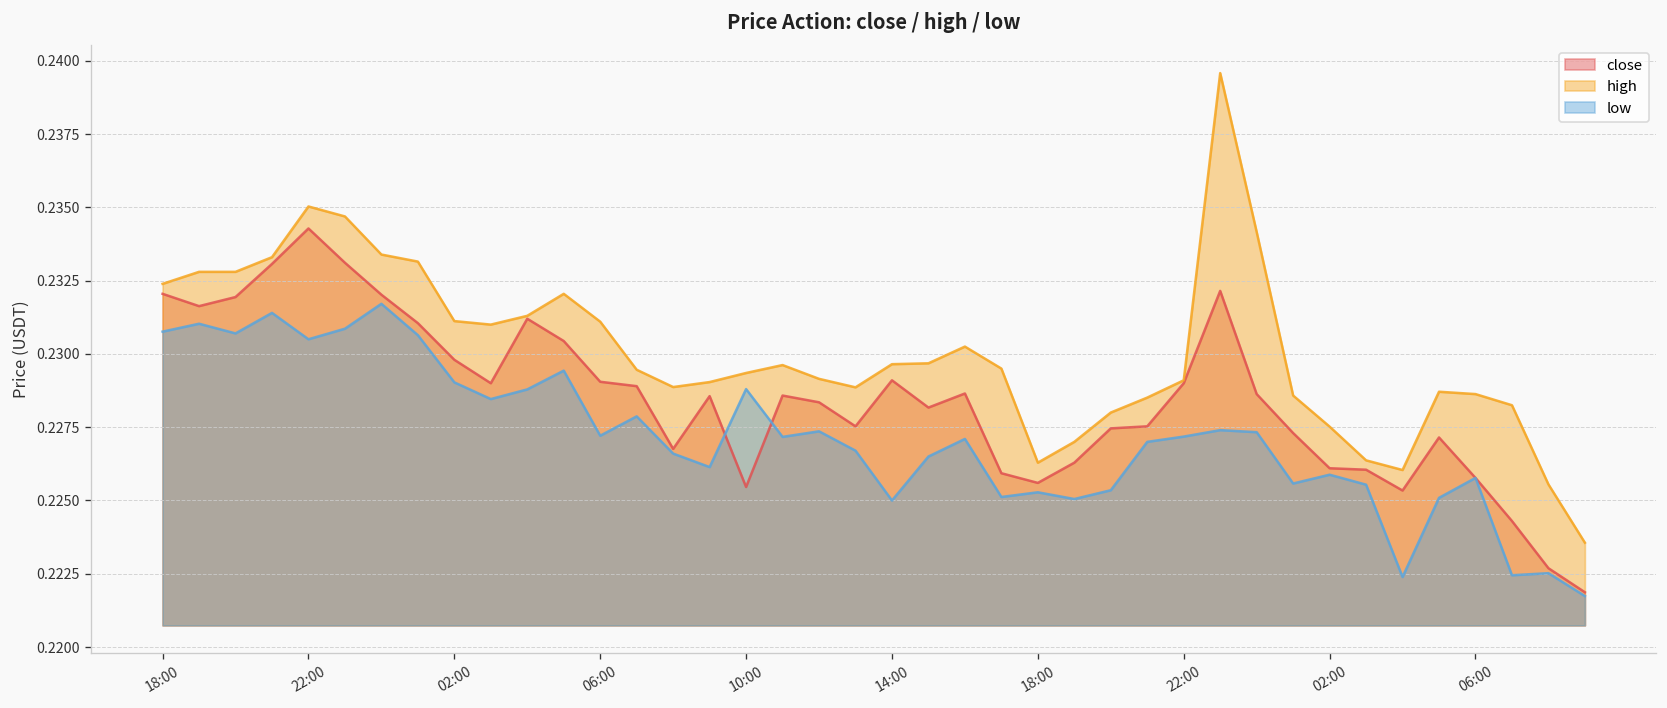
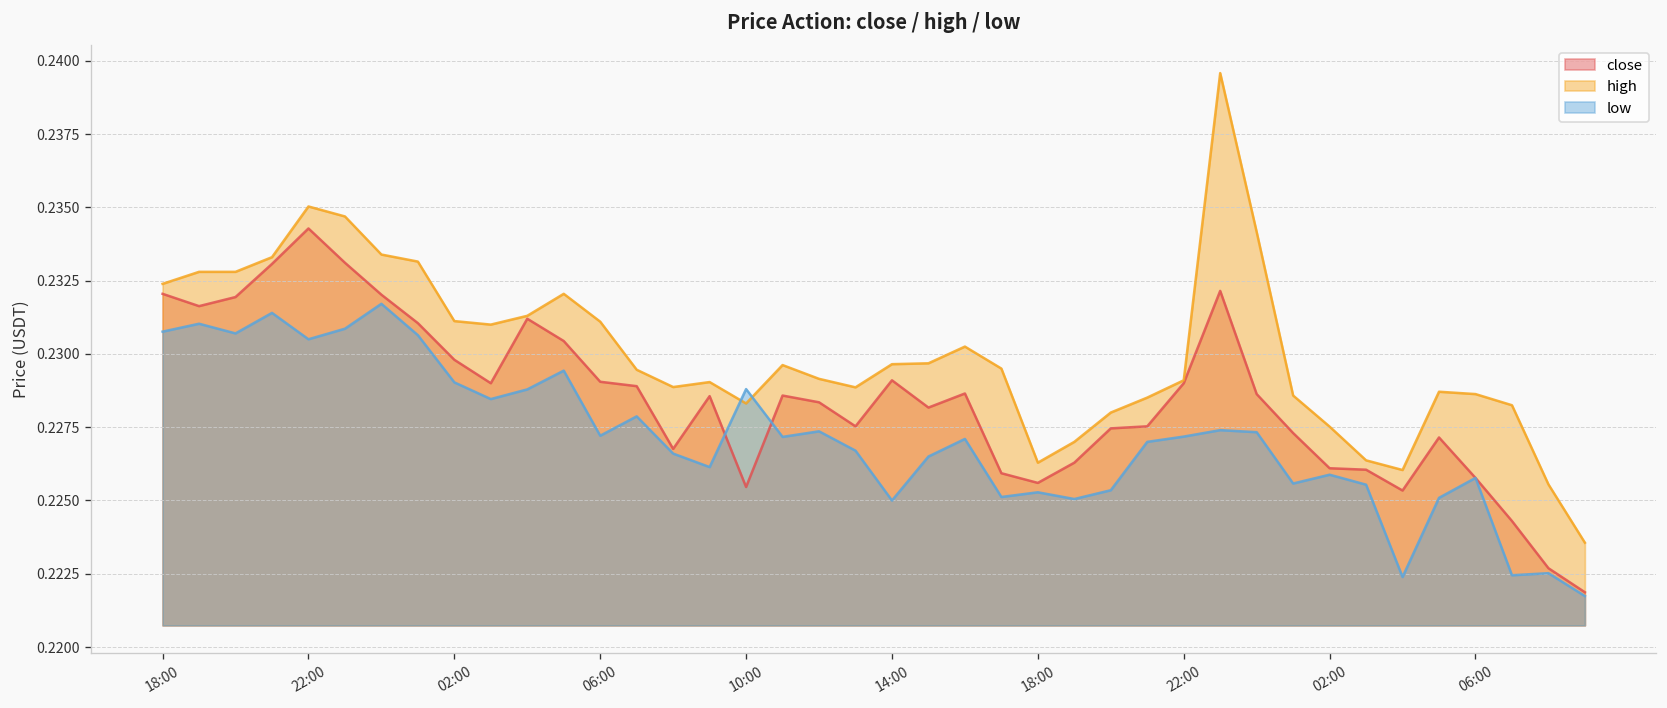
  {
    "close": {
      "10:00": 0.2255,
      "14:00": 0.2291
    },
    "high": {
-     "10:00": 0.2294,
+     "10:00": 0.2283,
      "14:00": 0.2297
    },
    "low": {
      "10:00": 0.2288,
      "14:00": 0.2250
    }
  }
